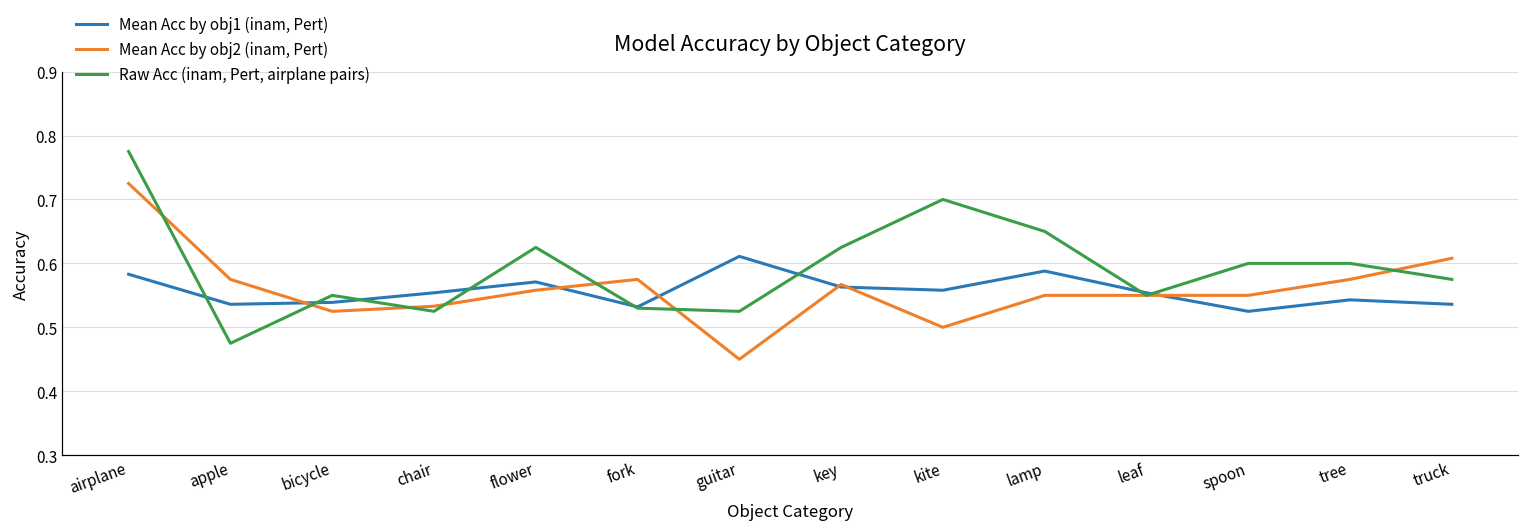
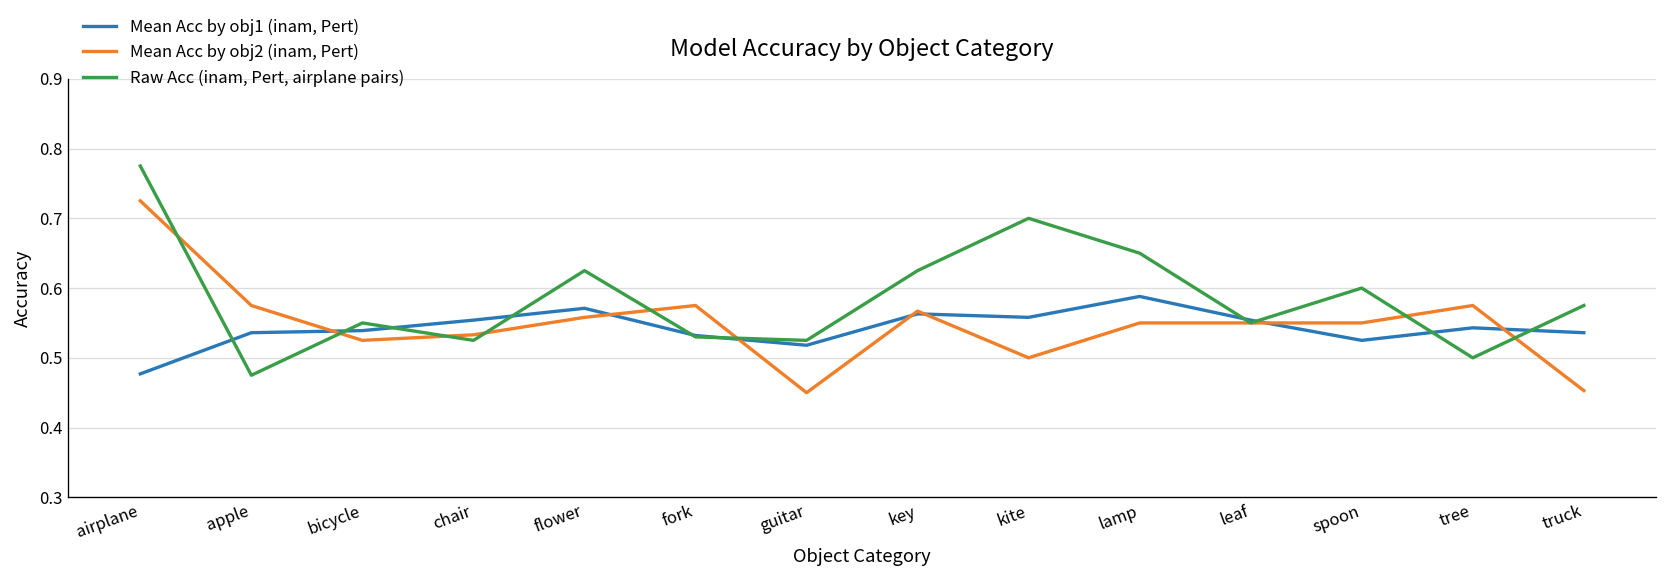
  {
    "Mean Acc by obj1 (inam, Pert)": {
-     "airplane": 0.58,
+     "airplane": 0.48,
      "apple": 0.54,
      "bicycle": 0.54,
      "chair": 0.55,
      "flower": 0.57,
-     "guitar": 0.61,
+     "guitar": 0.52,
      "kite": 0.56,
      "lamp": 0.59,
      "spoon": 0.53,
      "tree": 0.54,
      "truck": 0.54
    },
    "Mean Acc by obj2 (inam, Pert)": {
      "airplane": 0.73,
      "apple": 0.58,
      "bicycle": 0.53,
      "chair": 0.53,
      "flower": 0.56,
      "fork": 0.58,
      "guitar": 0.45,
      "kite": 0.50,
      "lamp": 0.55,
      "spoon": 0.55,
      "tree": 0.58,
-     "truck": 0.61
+     "truck": 0.45
    },
    "Raw Acc (inam, Pert, airplane pairs)": {
      "airplane": 0.78,
      "apple": 0.48,
      "bicycle": 0.55,
      "chair": 0.53,
      "flower": 0.63,
      "guitar": 0.53,
      "key": 0.63,
      "kite": 0.7,
      "lamp": 0.65,
      "spoon": 0.6,
-     "tree": 0.6,
+     "tree": 0.5,
      "truck": 0.58
    }
  }
